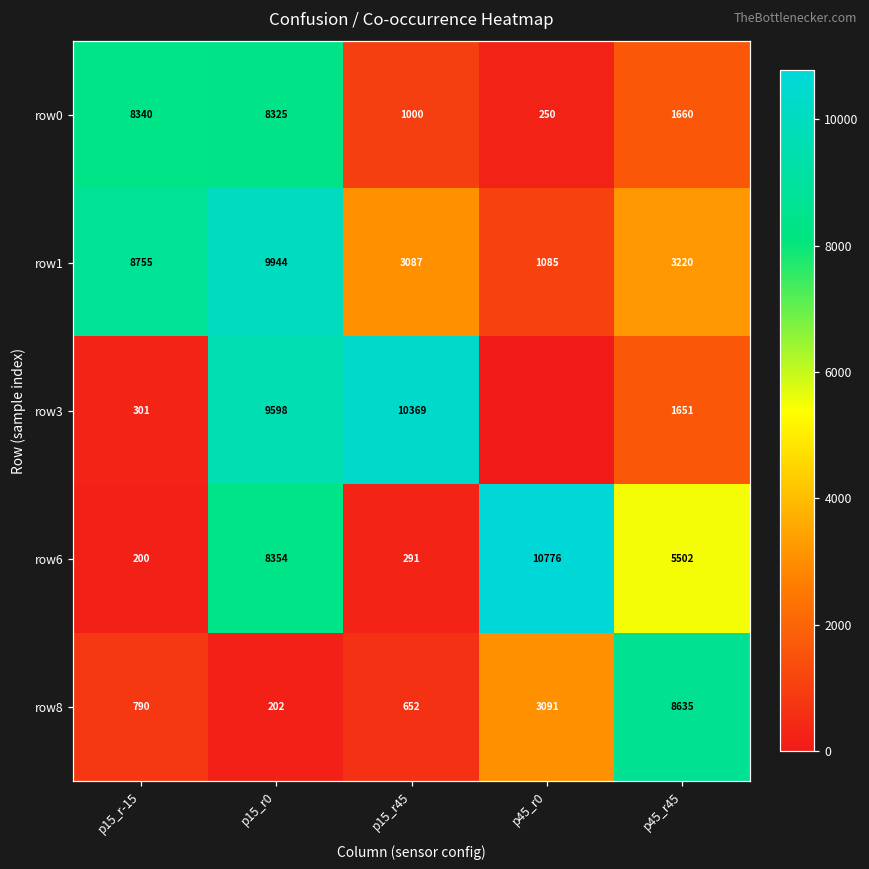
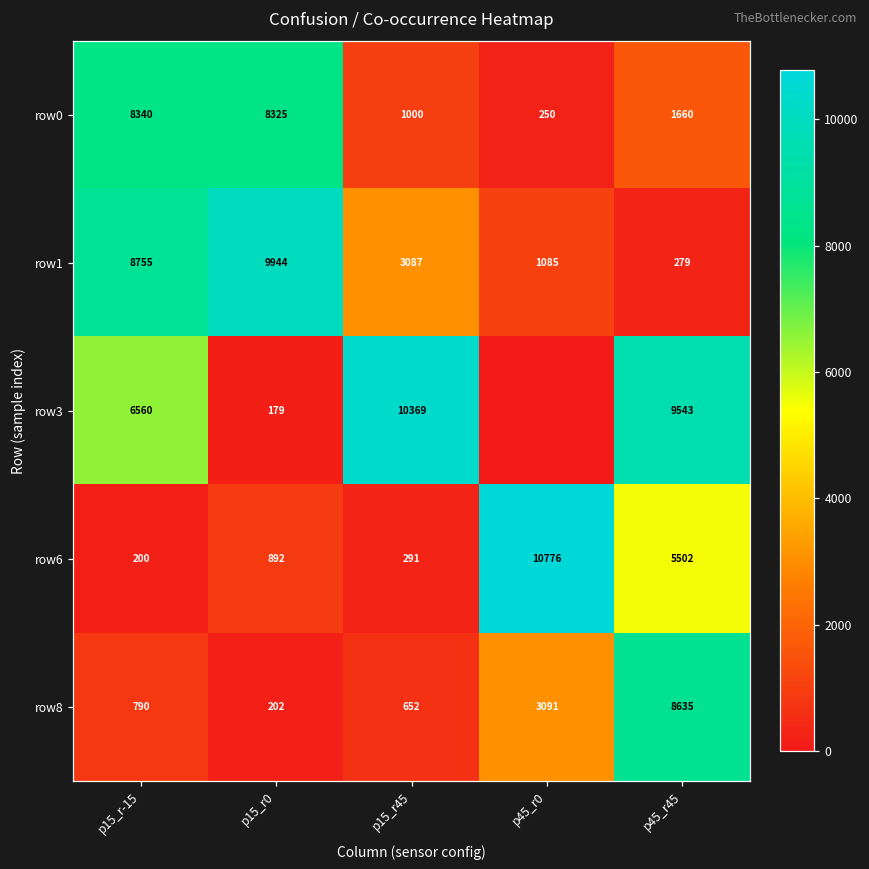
  {
    "row0": {
      "p15_r-15": 8340,
      "p15_r0": 8325,
      "p15_r45": 1000,
      "p45_r0": 250,
      "p45_r45": 1660
    },
    "row1": {
      "p15_r-15": 8755,
      "p15_r0": 9944,
      "p15_r45": 3087,
      "p45_r0": 1085,
-     "p45_r45": 3220
+     "p45_r45": 279
    },
    "row3": {
-     "p15_r-15": 301,
-     "p15_r0": 9598,
+     "p15_r-15": 6560,
+     "p15_r0": 179,
      "p15_r45": 10369,
-     "p45_r45": 1651
+     "p45_r45": 9543
    },
    "row6": {
      "p15_r-15": 200,
-     "p15_r0": 8354,
+     "p15_r0": 892,
      "p15_r45": 291,
      "p45_r0": 10776,
      "p45_r45": 5502
    },
    "row8": {
      "p15_r-15": 790,
      "p15_r0": 202,
      "p15_r45": 652,
      "p45_r0": 3091,
      "p45_r45": 8635
    }
  }
